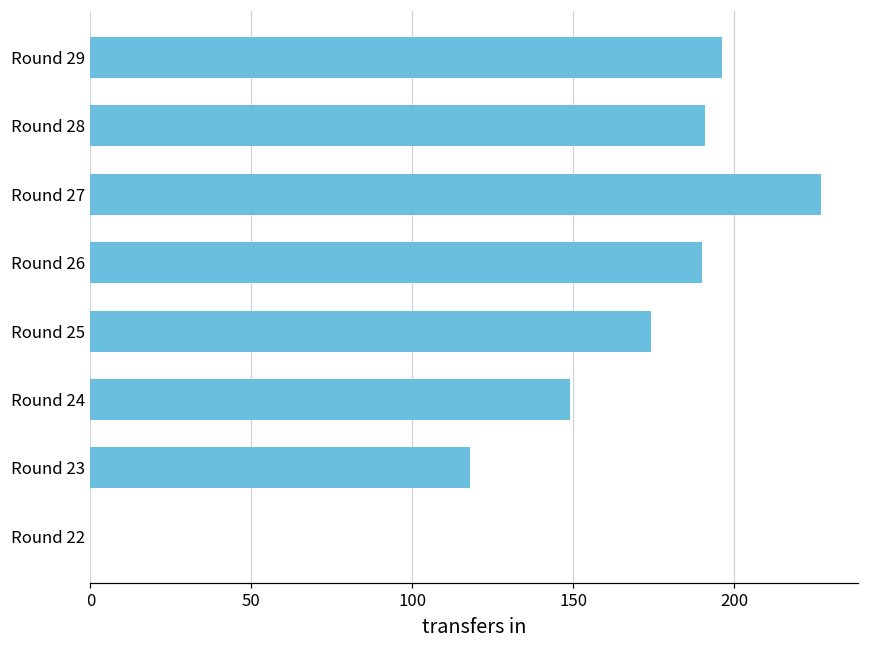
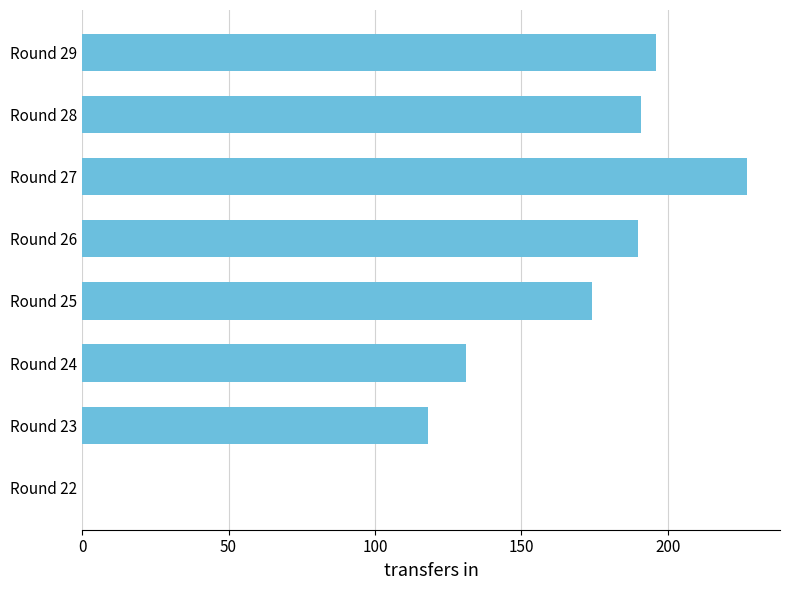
  {
    "Round 29": 196,
    "Round 28": 191,
    "Round 27": 227,
    "Round 26": 190,
    "Round 25": 174,
-   "Round 24": 149,
+   "Round 24": 131,
    "Round 23": 118,
    "Round 22": 0
  }
